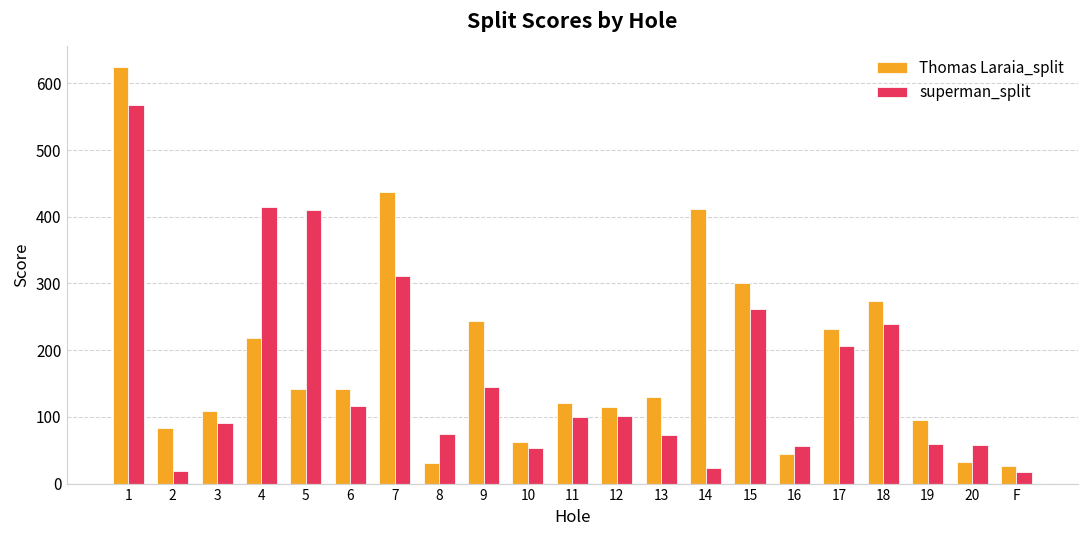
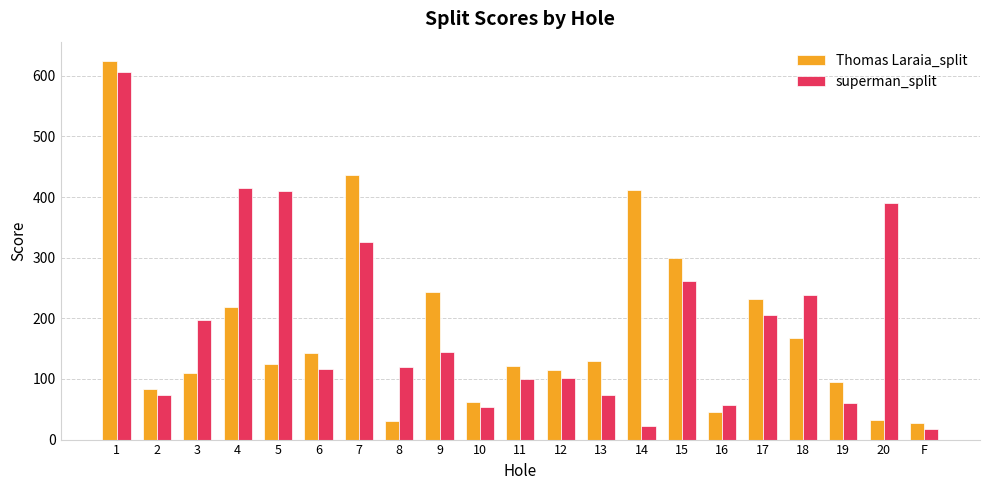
  {
    "Thomas Laraia_split": {
      "1": 630,
      "2": 80,
      "3": 110,
      "4": 220,
-     "5": 140,
+     "5": 120,
      "6": 140,
      "7": 440,
      "8": 30,
      "9": 240,
      "10": 60,
      "11": 120,
      "12": 120,
      "13": 130,
      "14": 410,
      "15": 300,
      "16": 50,
      "17": 230,
-     "18": 270,
+     "18": 170,
      "19": 100,
      "20": 30,
      "F": 30
    },
    "superman_split": {
-     "1": 570,
-     "2": 20,
-     "3": 90,
+     "1": 610,
+     "2": 70,
+     "3": 200,
      "4": 420,
      "5": 410,
      "6": 120,
-     "7": 310,
-     "8": 70,
+     "7": 330,
+     "8": 120,
      "9": 140,
      "10": 50,
      "11": 100,
      "12": 100,
      "13": 70,
      "14": 20,
      "15": 260,
      "16": 60,
      "17": 210,
      "18": 240,
      "19": 60,
-     "20": 60,
+     "20": 390,
      "F": 20
    }
  }
